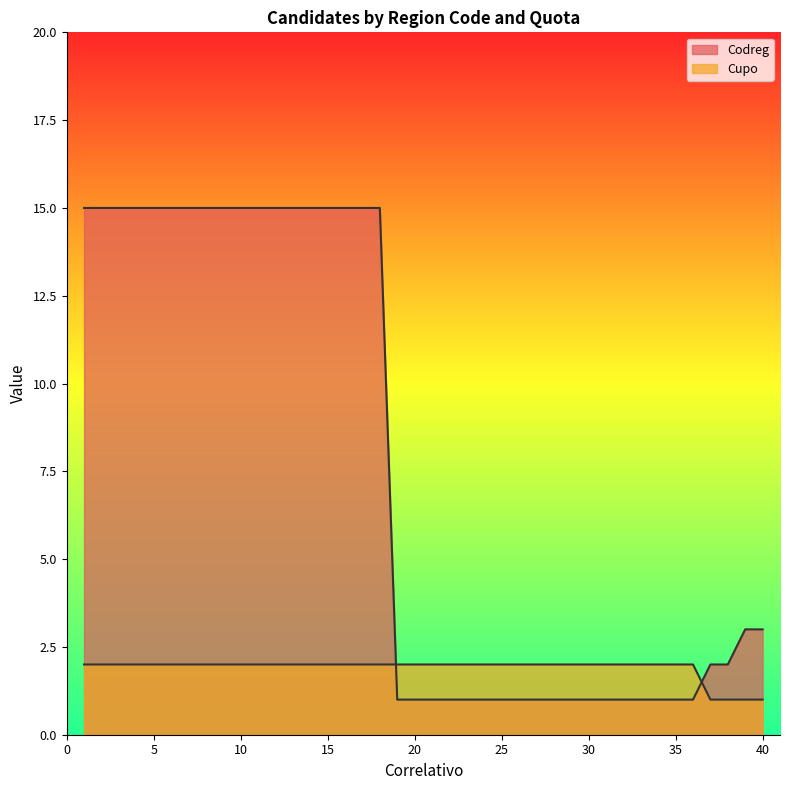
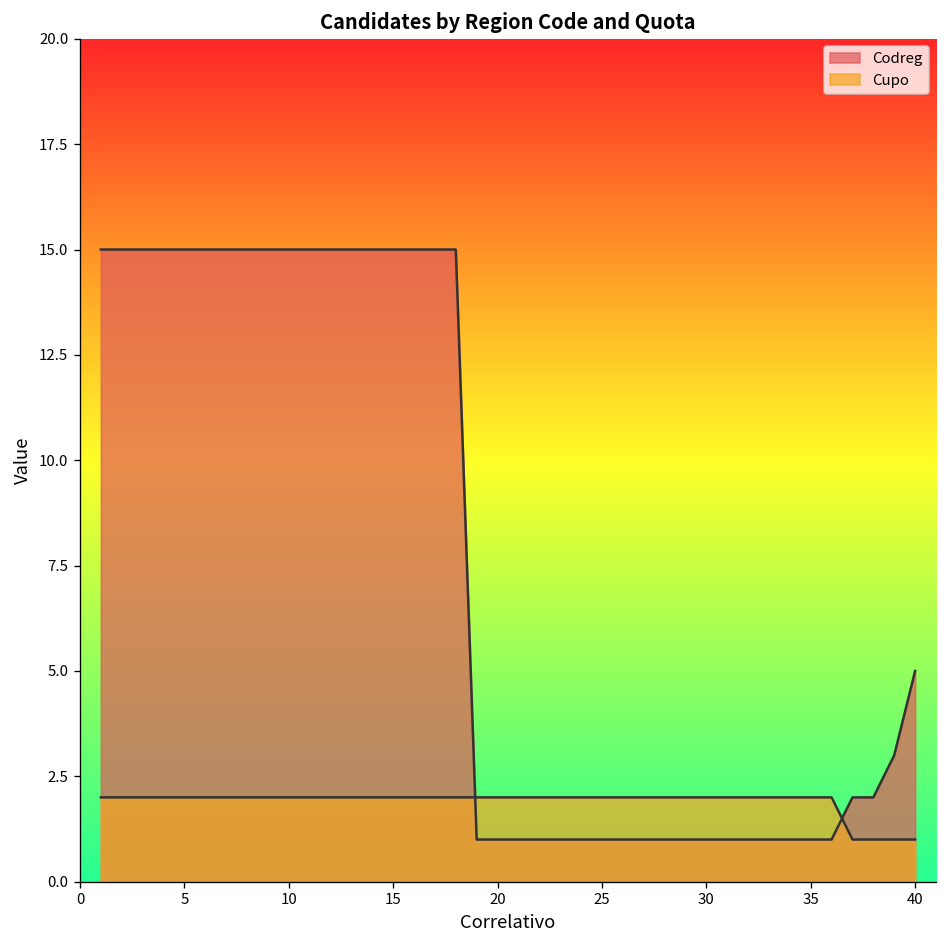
  {
    "Codreg": {
      "5": 15,
      "10": 15,
      "15": 15,
      "20": 1,
      "25": 1,
      "30": 1,
      "35": 1,
-     "40": 3
+     "40": 5
    },
    "Cupo": {
      "5": 2,
      "10": 2,
      "15": 2,
      "20": 2,
      "25": 2,
      "30": 2,
      "35": 2,
      "40": 1
    }
  }
